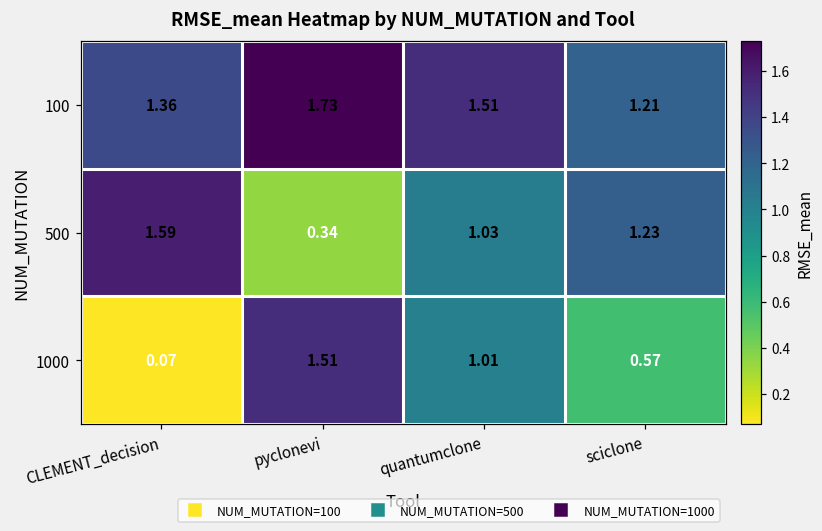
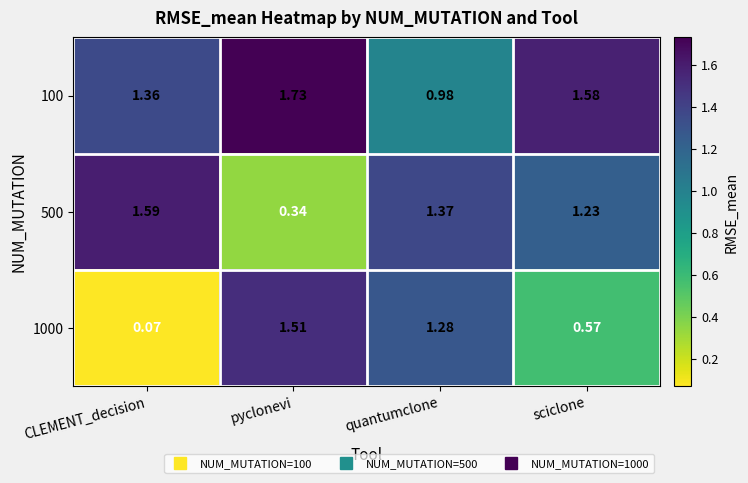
  {
    "100": {
      "CLEMENT_decision": 1.36,
      "pyclonevi": 1.73,
-     "quantumclone": 1.51,
-     "sciclone": 1.21
+     "quantumclone": 0.98,
+     "sciclone": 1.58
    },
    "500": {
      "CLEMENT_decision": 1.59,
      "pyclonevi": 0.34,
-     "quantumclone": 1.03,
+     "quantumclone": 1.37,
      "sciclone": 1.23
    },
    "1000": {
      "CLEMENT_decision": 0.07,
      "pyclonevi": 1.51,
-     "quantumclone": 1.01,
+     "quantumclone": 1.28,
      "sciclone": 0.57
    }
  }
